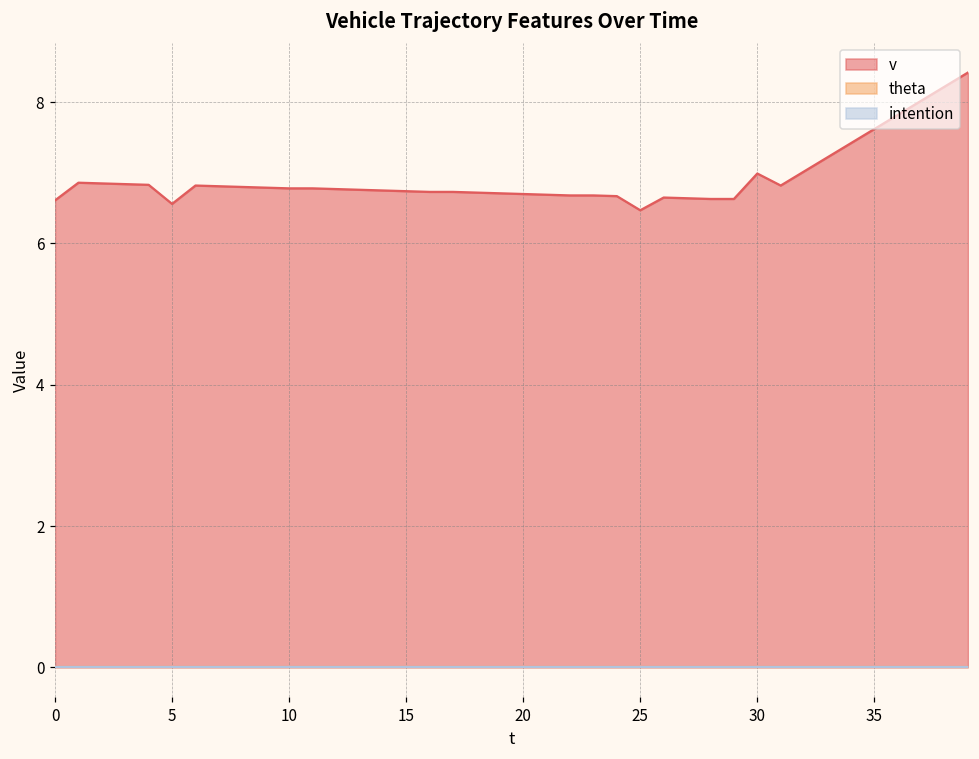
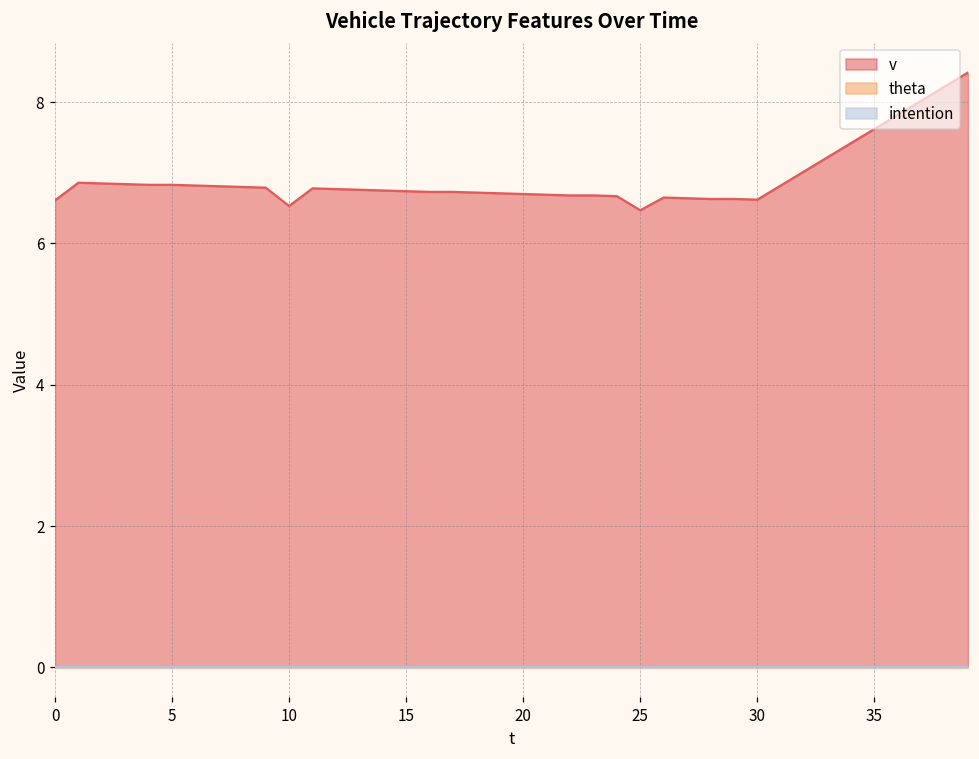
  {
    "v": {
      "0": 6.6,
-     "5": 6.6,
-     "10": 6.8,
+     "5": 6.8,
+     "10": 6.5,
      "15": 6.7,
      "20": 6.7,
      "25": 6.5,
-     "30": 7.0,
+     "30": 6.6,
      "35": 7.6
    },
    "intention": {
      "0": 0.0,
      "5": 0.0,
      "10": 0.0,
      "15": 0.0,
      "20": 0.0,
      "25": 0.0,
      "30": 0.0,
      "35": 0.0
    }
  }
